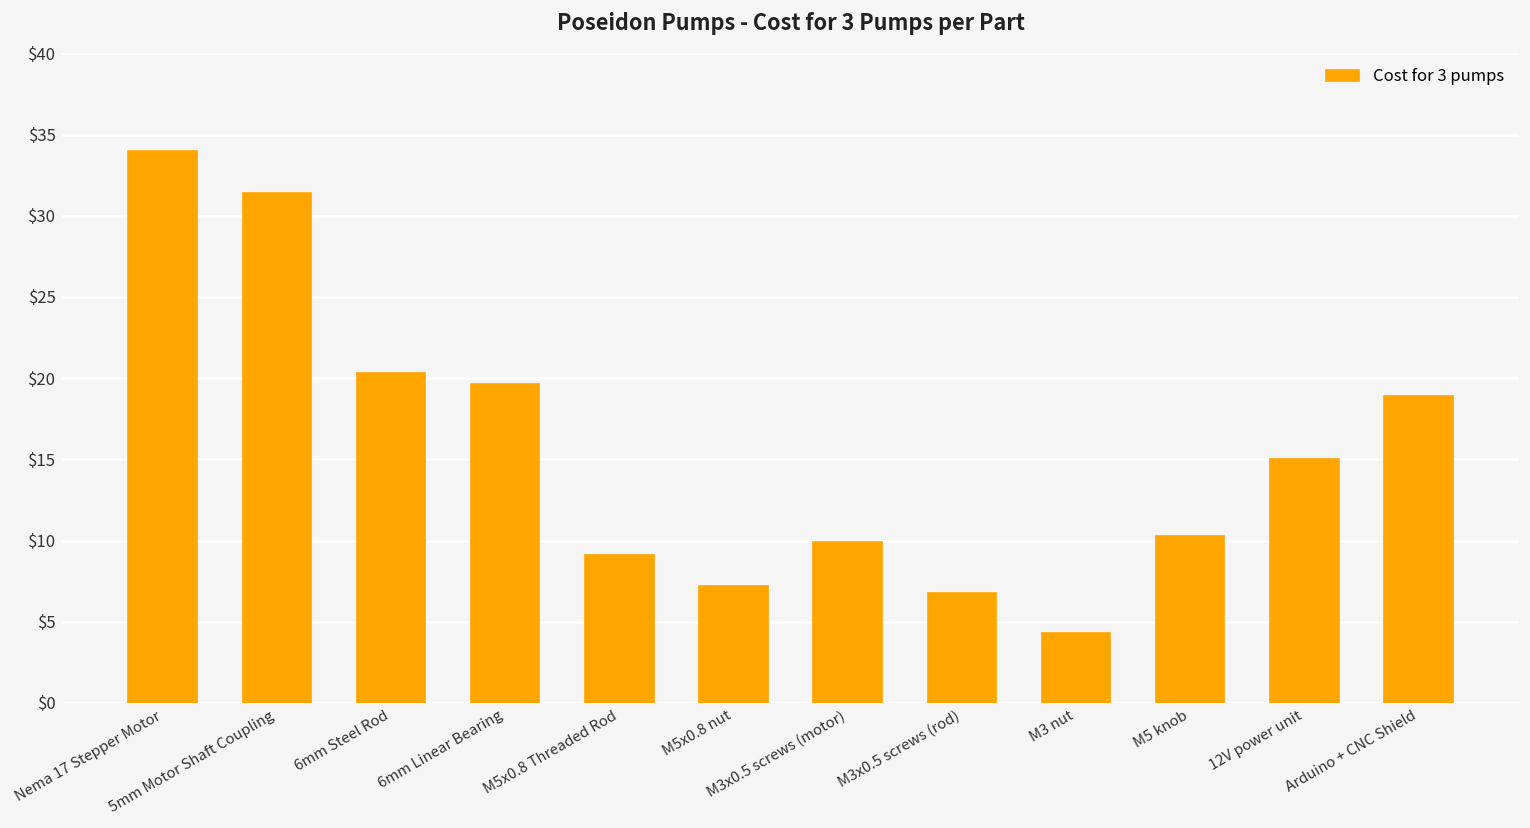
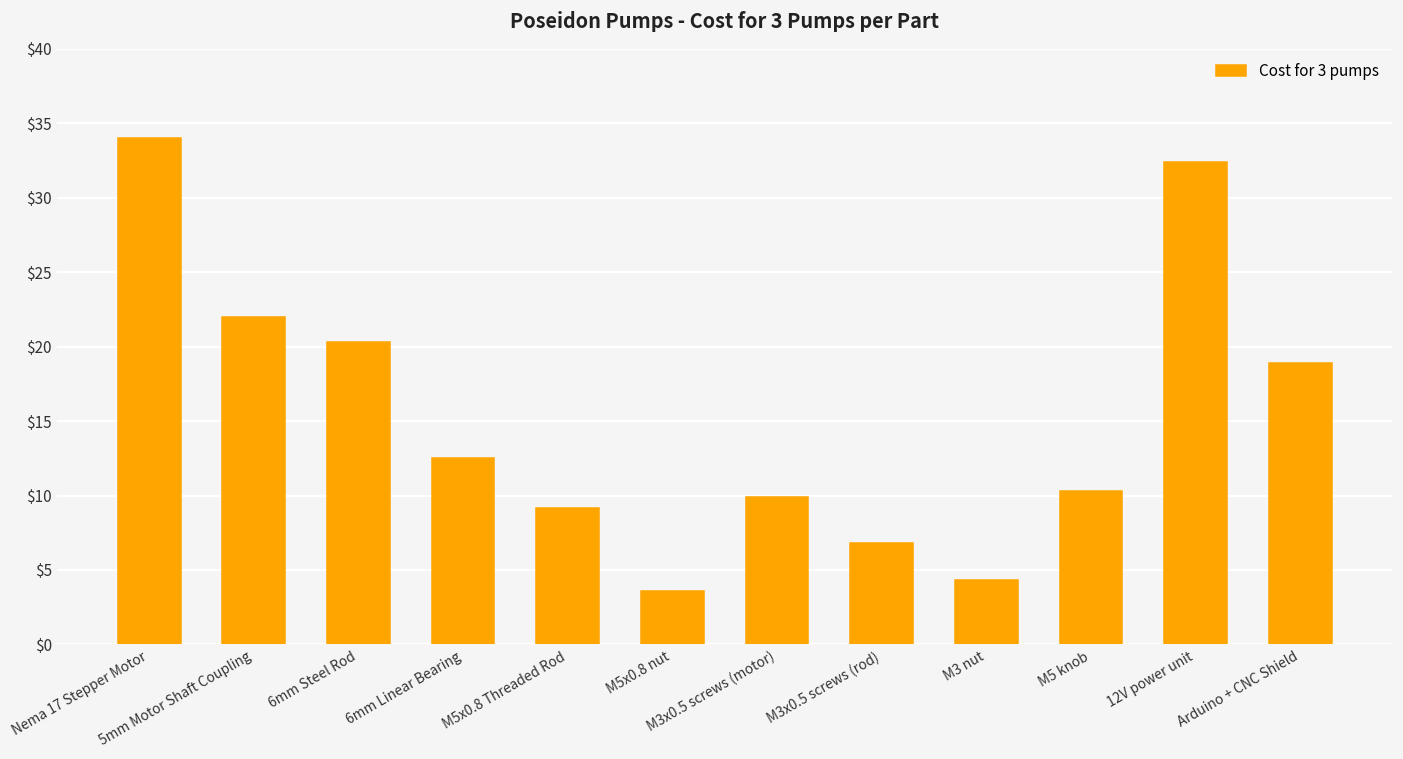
  {
    "Nema 17 Stepper Motor": "$34.0",
-   "5mm Motor Shaft Coupling": "$31.4",
+   "5mm Motor Shaft Coupling": "$22.0",
    "6mm Steel Rod": "$20.3",
-   "6mm Linear Bearing": "$19.6",
+   "6mm Linear Bearing": "$12.5",
    "M5x0.8 Threaded Rod": "$9.1",
-   "M5x0.8 nut": "$7.2",
+   "M5x0.8 nut": "$3.6",
    "M3x0.5 screws (motor)": "$9.9",
    "M3x0.5 screws (rod)": "$6.8",
    "M3 nut": "$4.3",
    "M5 knob": "$10.3",
-   "12V power unit": "$15.0",
+   "12V power unit": "$32.4",
    "Arduino + CNC Shield": "$18.9"
  }
